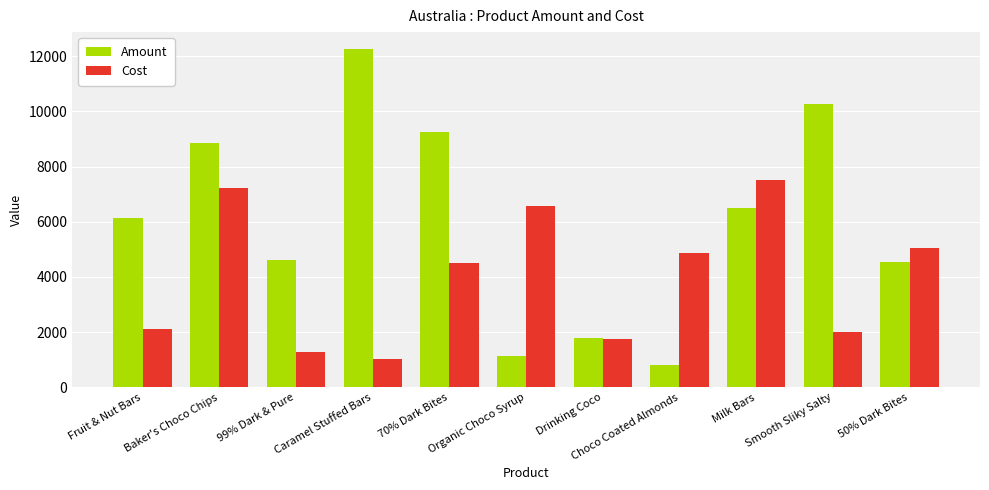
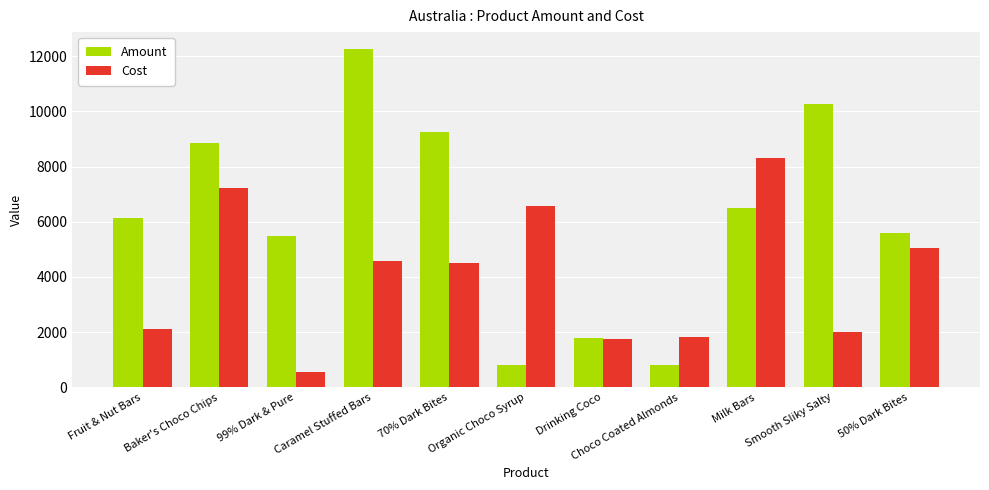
  {
    "Amount": {
      "Fruit & Nut Bars": 6100,
      "Baker's Choco Chips": 8800,
-     "99% Dark & Pure": 4600,
+     "99% Dark & Pure": 5500,
      "Caramel Stuffed Bars": 12300,
      "70% Dark Bites": 9200,
-     "Organic Choco Syrup": 1100,
+     "Organic Choco Syrup": 800,
      "Drinking Coco": 1800,
      "Choco Coated Almonds": 800,
      "Milk Bars": 6500,
      "Smooth Sliky Salty": 10300,
-     "50% Dark Bites": 4500
+     "50% Dark Bites": 5600
    },
    "Cost": {
      "Fruit & Nut Bars": 2100,
      "Baker's Choco Chips": 7200,
-     "99% Dark & Pure": 1300,
-     "Caramel Stuffed Bars": 1000,
+     "99% Dark & Pure": 500,
+     "Caramel Stuffed Bars": 4600,
      "70% Dark Bites": 4500,
      "Organic Choco Syrup": 6600,
      "Drinking Coco": 1700,
-     "Choco Coated Almonds": 4900,
-     "Milk Bars": 7500,
+     "Choco Coated Almonds": 1800,
+     "Milk Bars": 8300,
      "Smooth Sliky Salty": 2000,
      "50% Dark Bites": 5000
    }
  }
